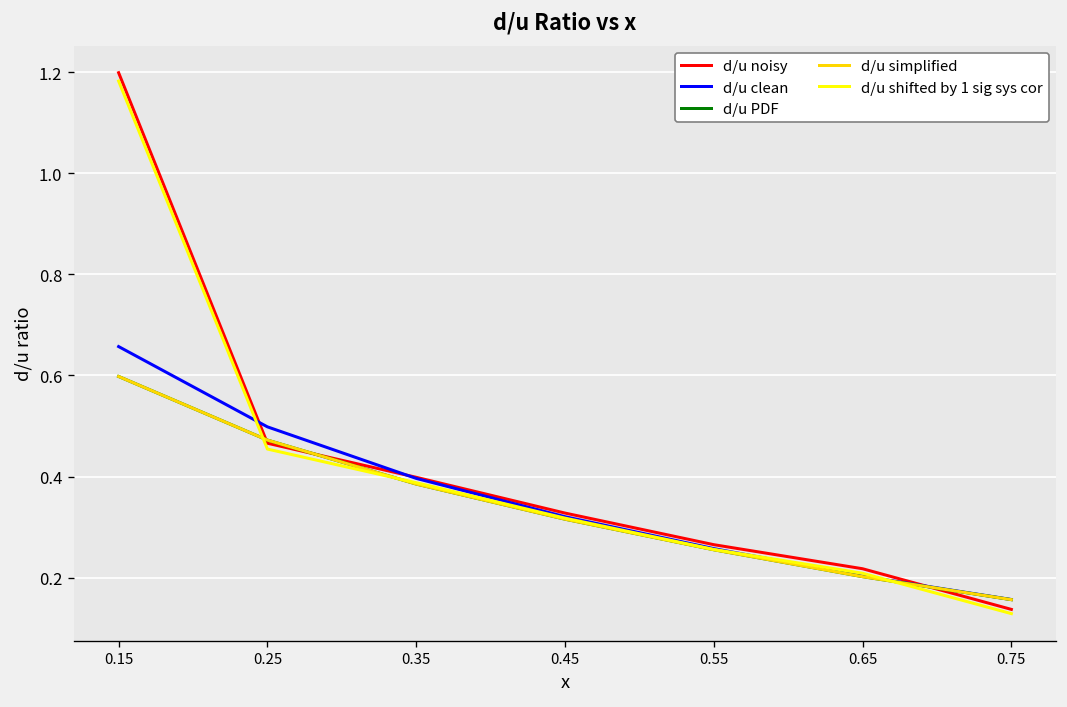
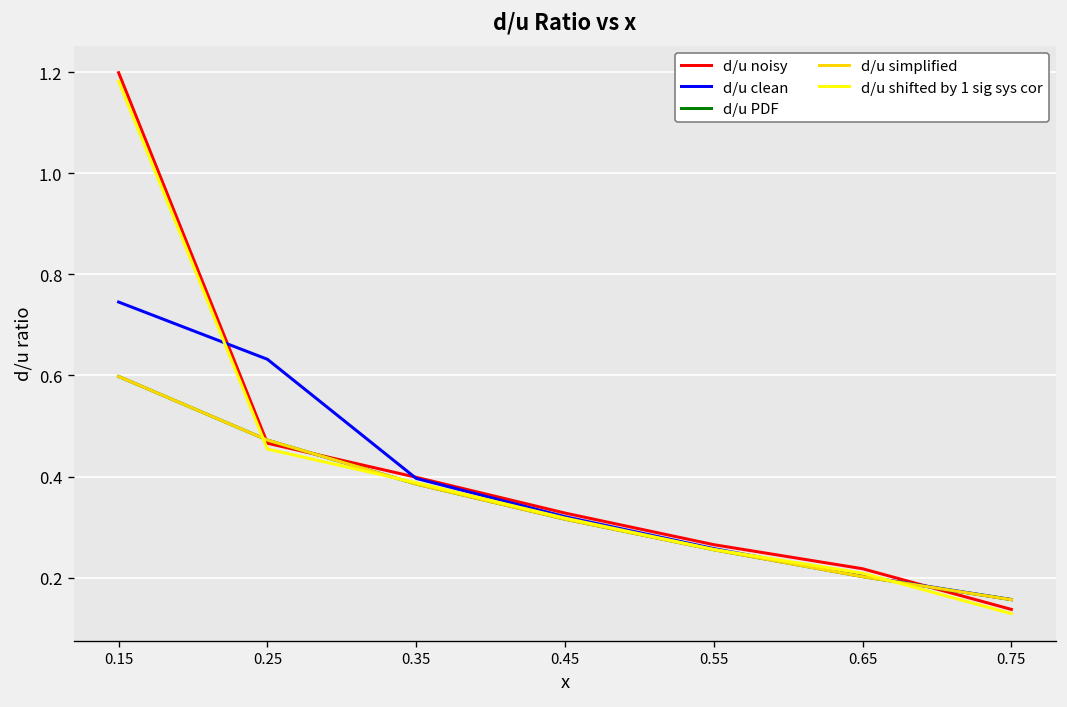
  {
    "d/u noisy": {
      "0.15": 1.20,
      "0.25": 0.47,
      "0.45": 0.33,
      "0.55": 0.27,
      "0.65": 0.22,
      "0.75": 0.14
    },
    "d/u clean": {
-     "0.15": 0.66,
-     "0.25": 0.50
+     "0.15": 0.75,
+     "0.25": 0.63
    }
  }
